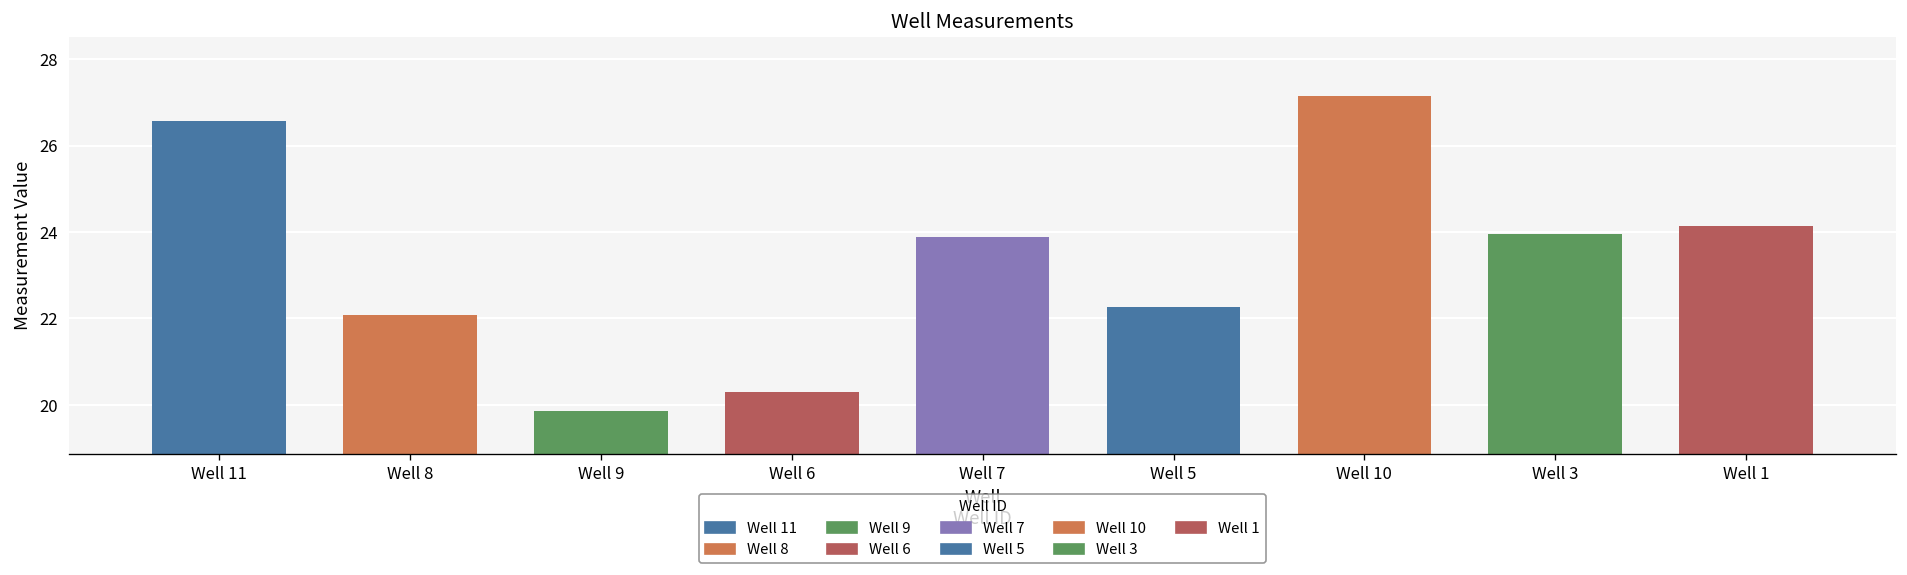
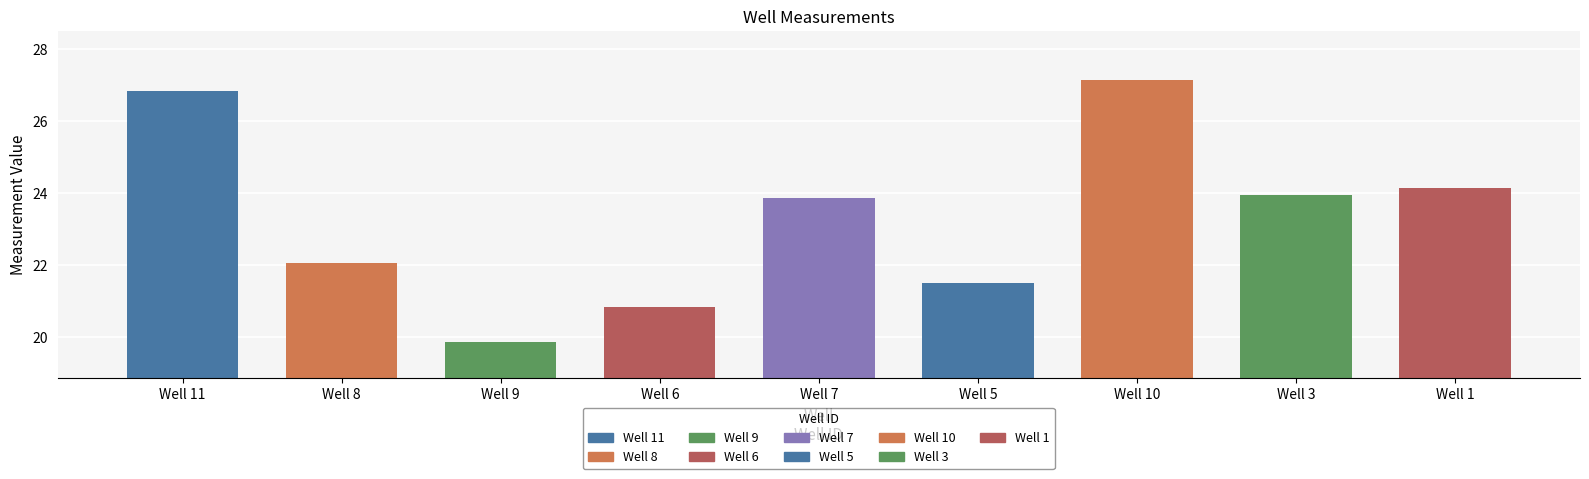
  {
-   "Well 11": 26.6,
+   "Well 11": 26.8,
    "Well 8": 22.1,
    "Well 9": 19.9,
-   "Well 6": 20.3,
+   "Well 6": 20.8,
    "Well 7": 23.9,
-   "Well 5": 22.3,
+   "Well 5": 21.5,
    "Well 10": 27.2,
    "Well 3": 23.9,
    "Well 1": 24.1
  }
